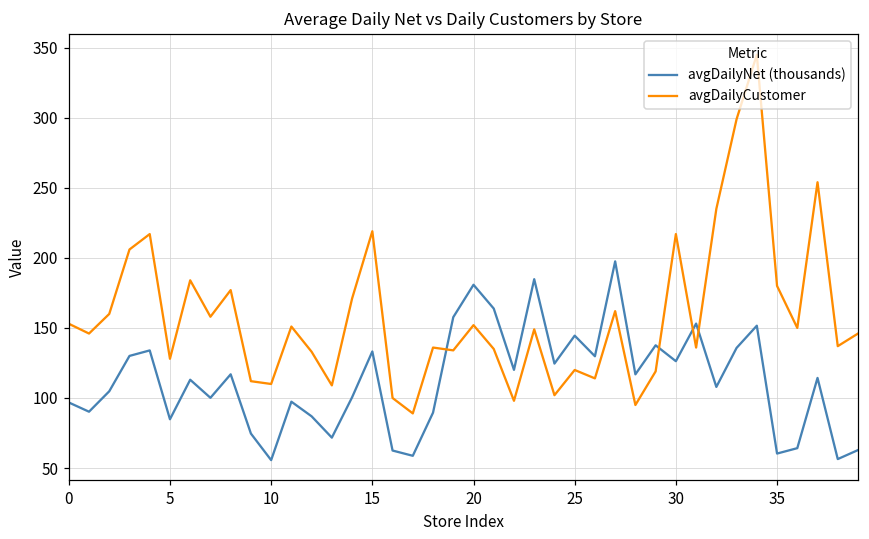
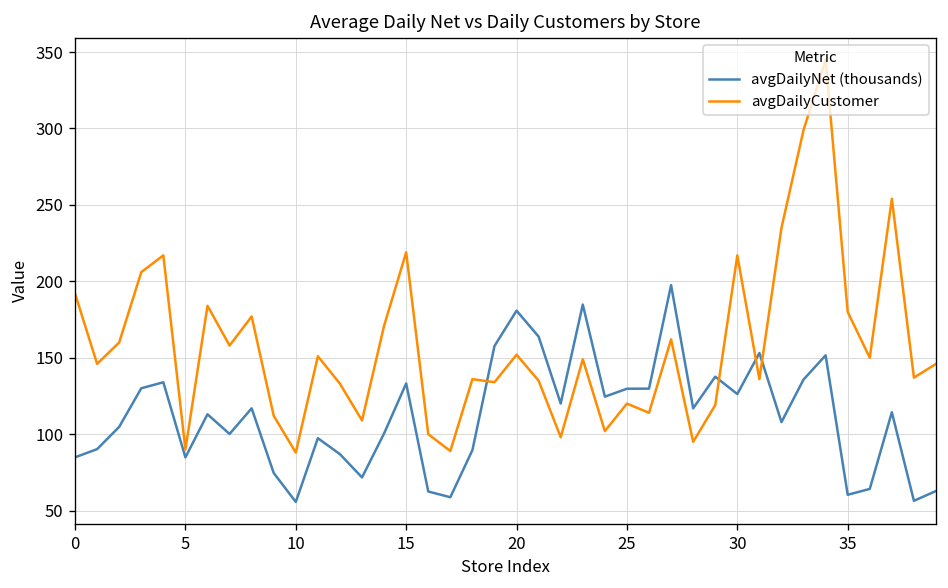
  {
    "avgDailyNet (thousands)": {
-     "0": 97,
+     "0": 85,
      "5": 85,
      "10": 56,
      "15": 133,
      "20": 181,
-     "25": 145,
+     "25": 130,
      "30": 126,
      "35": 60
    },
    "avgDailyCustomer": {
-     "0": 153,
-     "5": 128,
-     "10": 110,
+     "0": 192,
+     "5": 90,
+     "10": 88,
      "15": 219,
      "20": 152,
      "25": 120,
      "30": 217,
      "35": 180
    }
  }
